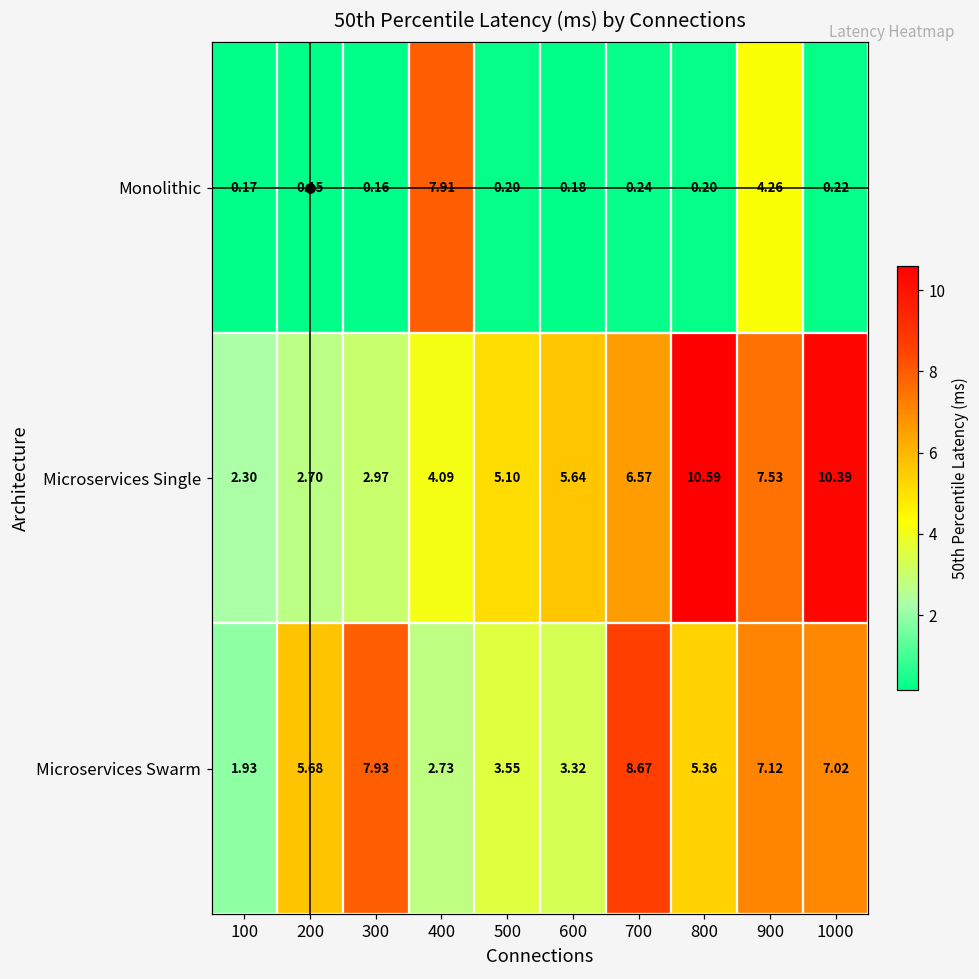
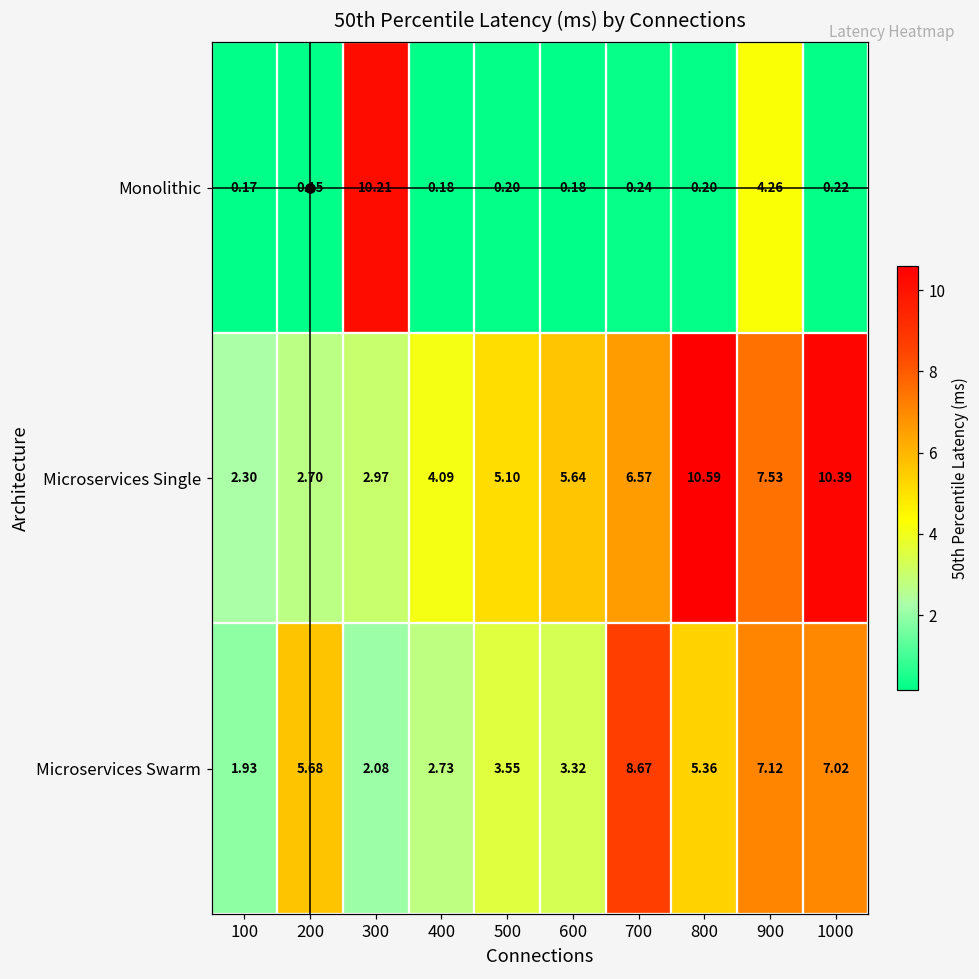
  {
    "Monolithic": {
      "100": 0.17,
-     "300": 0.16,
-     "400": 7.91,
+     "300": 10.21,
+     "400": 0.18,
      "500": 0.20,
      "600": 0.18,
      "700": 0.24,
      "800": 0.20,
      "900": 4.26,
      "1000": 0.22
    },
    "Microservices Single": {
      "100": 2.30,
      "200": 2.70,
      "300": 2.97,
      "400": 4.09,
      "500": 5.10,
      "600": 5.64,
      "700": 6.57,
      "800": 10.59,
      "900": 7.53,
      "1000": 10.39
    },
    "Microservices Swarm": {
      "100": 1.93,
      "200": 5.68,
-     "300": 7.93,
+     "300": 2.08,
      "400": 2.73,
      "500": 3.55,
      "600": 3.32,
      "700": 8.67,
      "800": 5.36,
      "900": 7.12,
      "1000": 7.02
    }
  }
